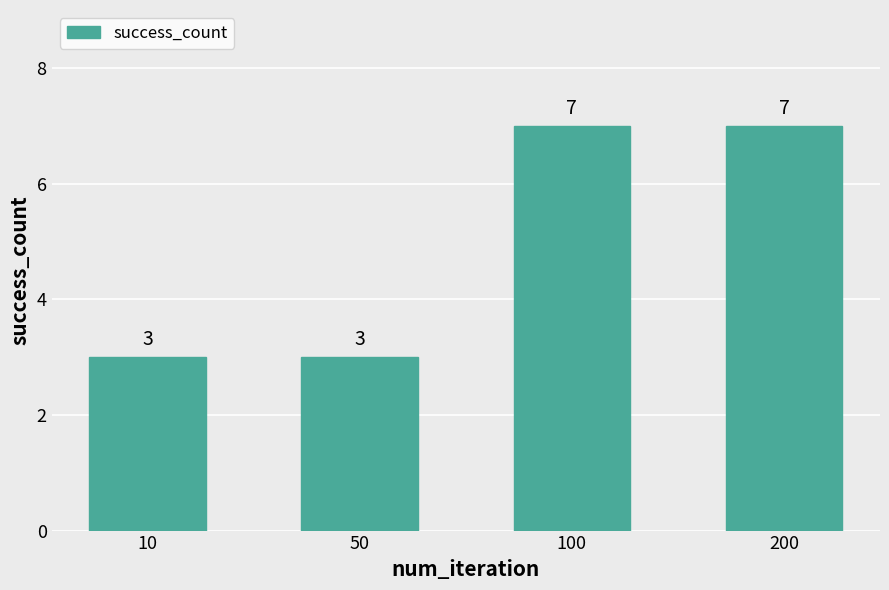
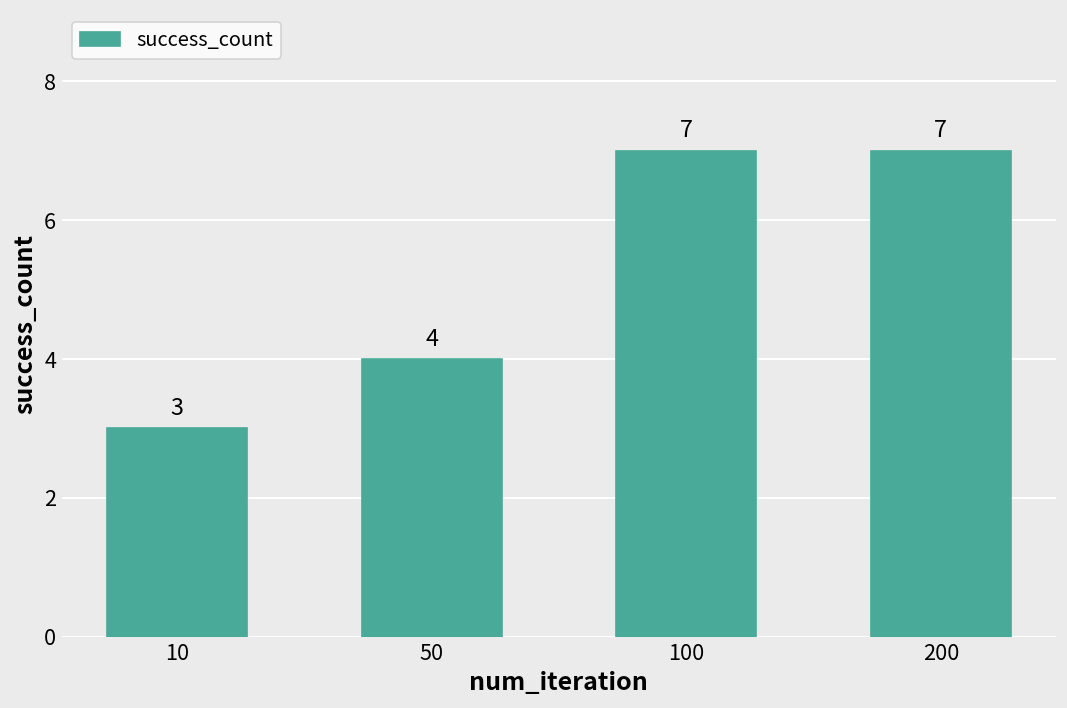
  {
    "10": 3,
-   "50": 3,
+   "50": 4,
    "100": 7,
    "200": 7
  }
